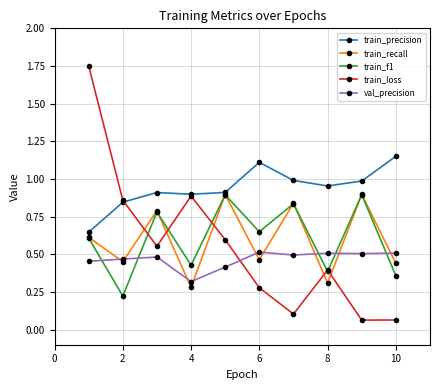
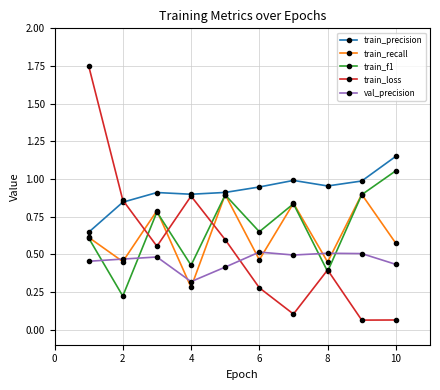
  {
    "train_precision": {
-     "6": 1.11,
+     "6": 0.95,
      "8": 0.95,
      "10": 1.15
    },
    "train_recall": {
      "4": 0.28,
      "6": 0.46,
-     "8": 0.31,
-     "10": 0.44
+     "8": 0.45,
+     "10": 0.57
    },
    "train_f1": {
      "2": 0.22,
      "4": 0.43,
      "6": 0.65,
-     "10": 0.36
+     "10": 1.05
    },
    "train_loss": {
      "6": 0.28,
      "10": 0.06
    },
    "val_precision": {
      "4": 0.32,
      "6": 0.51,
      "8": 0.51,
-     "10": 0.51
+     "10": 0.43
    }
  }
